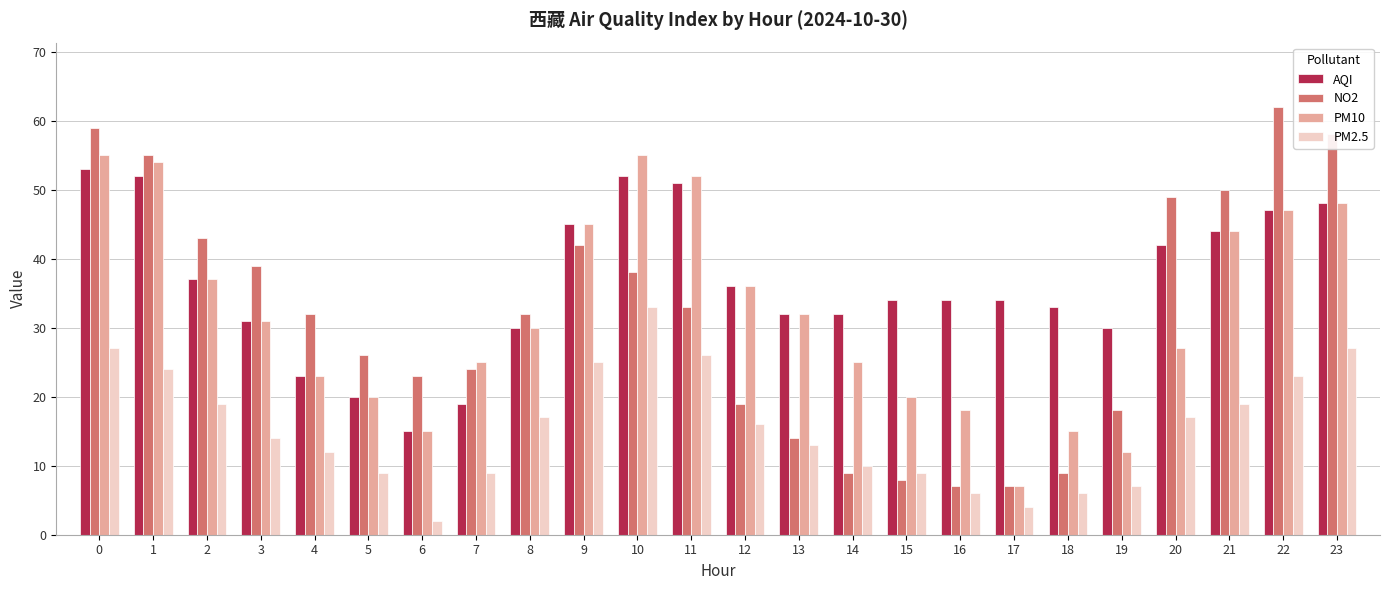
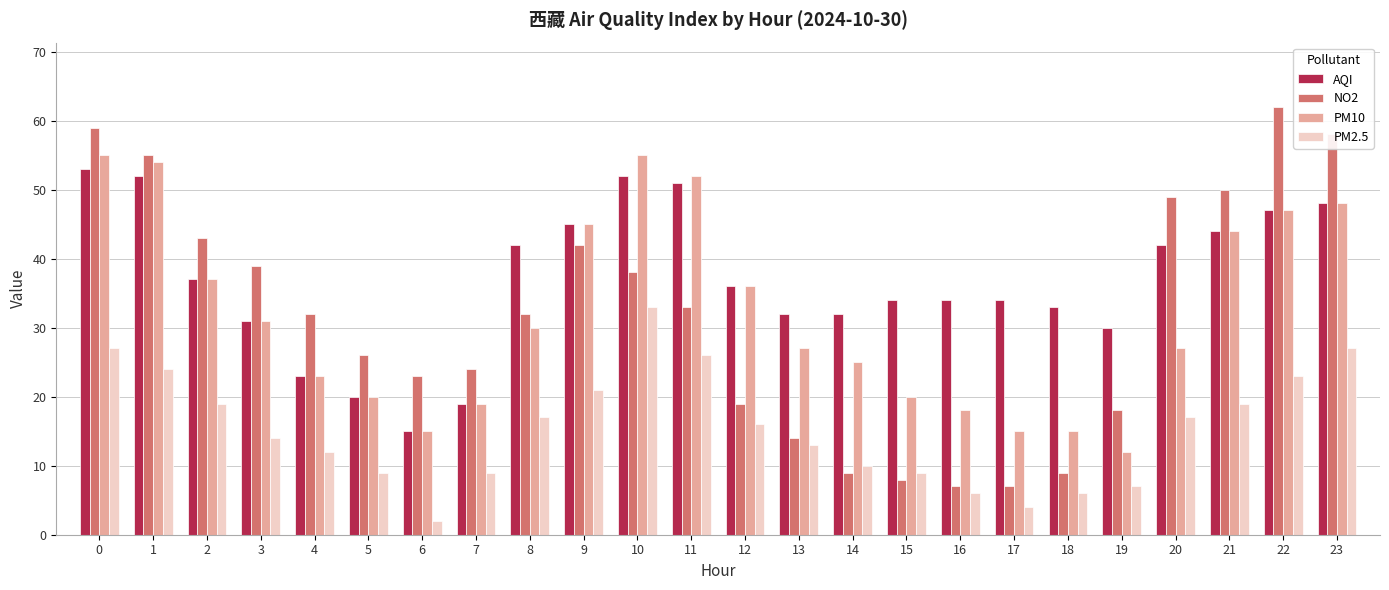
  {
    "AQI": {
      "0": 53,
      "1": 52,
      "2": 37,
      "3": 31,
      "4": 23,
      "5": 20,
      "6": 15,
      "7": 19,
-     "8": 30,
+     "8": 42,
      "9": 45,
      "10": 52,
      "11": 51,
      "12": 36,
      "13": 32,
      "14": 32,
      "15": 34,
      "16": 34,
      "17": 34,
      "18": 33,
      "19": 30,
      "20": 42,
      "21": 44,
      "22": 47,
      "23": 48
    },
    "NO2": {
      "0": 59,
      "1": 55,
      "2": 43,
      "3": 39,
      "4": 32,
      "5": 26,
      "6": 23,
      "7": 24,
      "8": 32,
      "9": 42,
      "10": 38,
      "11": 33,
      "12": 19,
      "13": 14,
      "14": 9,
      "15": 8,
      "16": 7,
      "17": 7,
      "18": 9,
      "19": 18,
      "20": 49,
      "21": 50,
      "22": 62
    },
    "PM10": {
      "0": 55,
      "1": 54,
      "2": 37,
      "3": 31,
      "4": 23,
      "5": 20,
      "6": 15,
-     "7": 25,
+     "7": 19,
      "8": 30,
      "9": 45,
      "10": 55,
      "11": 52,
      "12": 36,
-     "13": 32,
+     "13": 27,
      "14": 25,
      "15": 20,
      "16": 18,
-     "17": 7,
+     "17": 15,
      "18": 15,
      "19": 12,
      "20": 27,
      "21": 44,
      "22": 47,
      "23": 48
    },
    "PM2.5": {
      "0": 27,
      "1": 24,
      "2": 19,
      "3": 14,
      "4": 12,
      "5": 9,
      "6": 2,
      "7": 9,
      "8": 17,
-     "9": 25,
+     "9": 21,
      "10": 33,
      "11": 26,
      "12": 16,
      "13": 13,
      "14": 10,
      "15": 9,
      "16": 6,
      "17": 4,
      "18": 6,
      "19": 7,
      "20": 17,
      "21": 19,
      "22": 23,
      "23": 27
    }
  }
